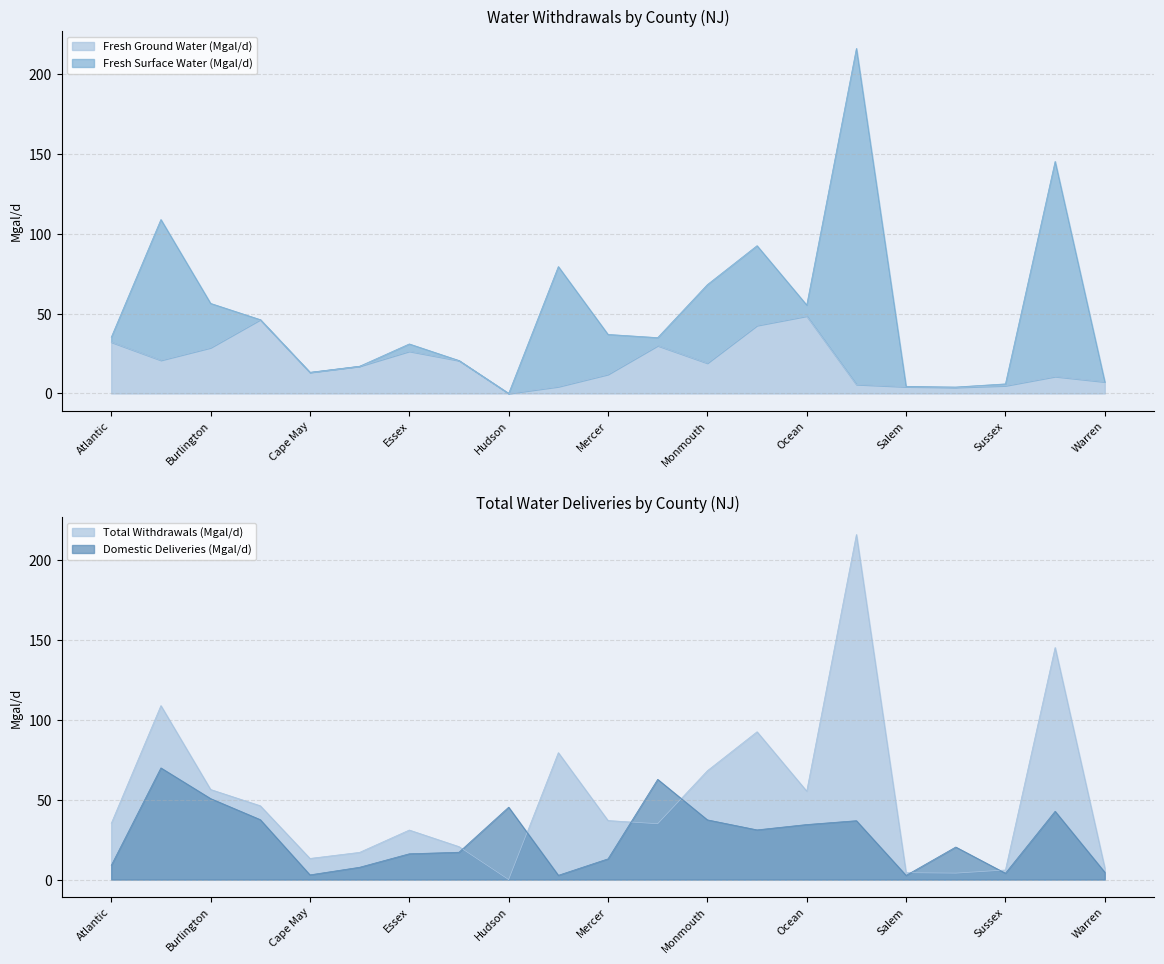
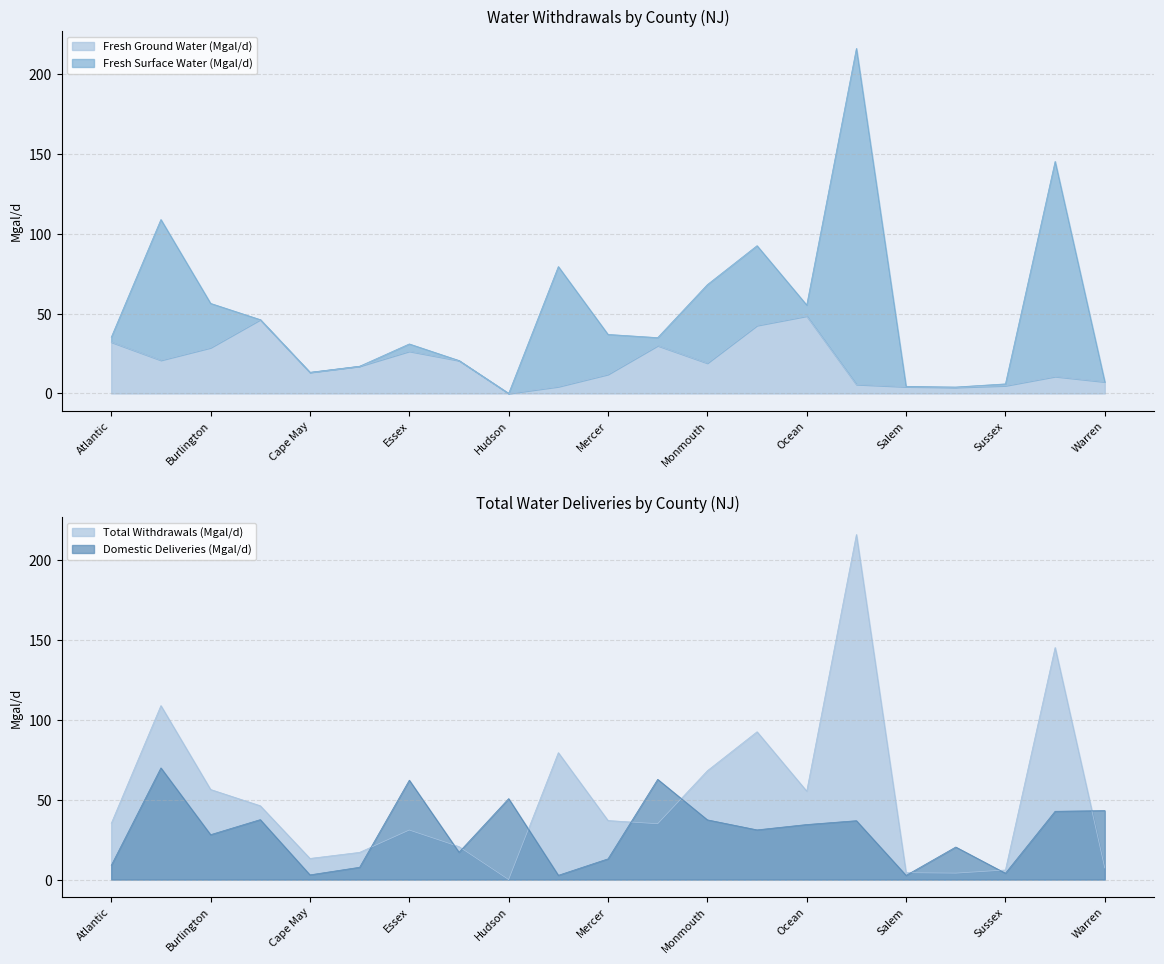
  {
    "Total Water Deliveries by County (NJ)": {
      "Total Withdrawals (Mgal/d)": {
        "Atlantic": 35,
        "Burlington": 56,
        "Cape May": 13,
        "Essex": 31,
        "Hudson": 0,
        "Mercer": 37,
        "Monmouth": 68,
        "Ocean": 55,
        "Salem": 4,
        "Sussex": 6,
        "Warren": 7
      },
      "Domestic Deliveries (Mgal/d)": {
        "Atlantic": 9,
-       "Burlington": 51,
+       "Burlington": 28,
        "Cape May": 3,
-       "Essex": 16,
-       "Hudson": 45,
+       "Essex": 62,
+       "Hudson": 51,
        "Mercer": 13,
        "Monmouth": 37,
        "Ocean": 34,
        "Salem": 3,
        "Sussex": 4,
-       "Warren": 5
+       "Warren": 43
      }
    }
  }
